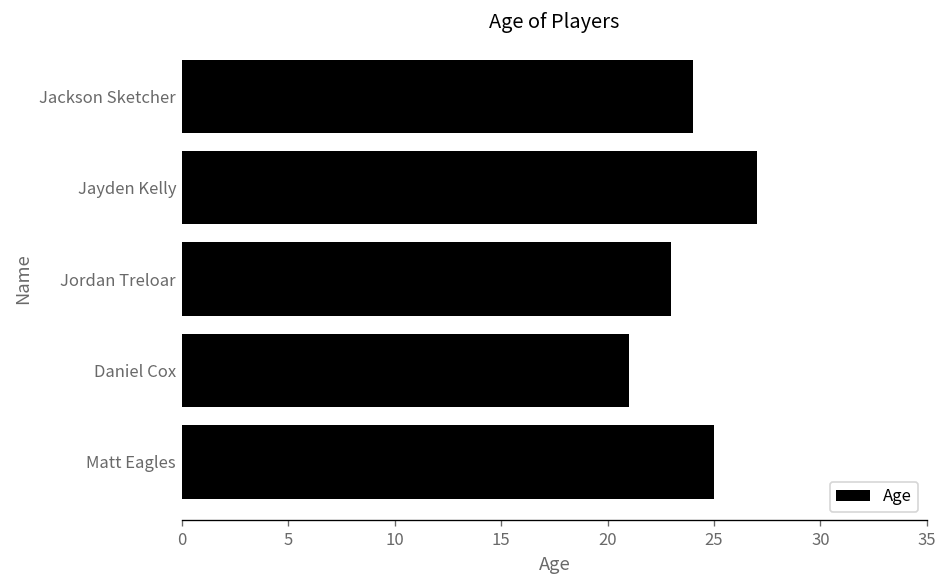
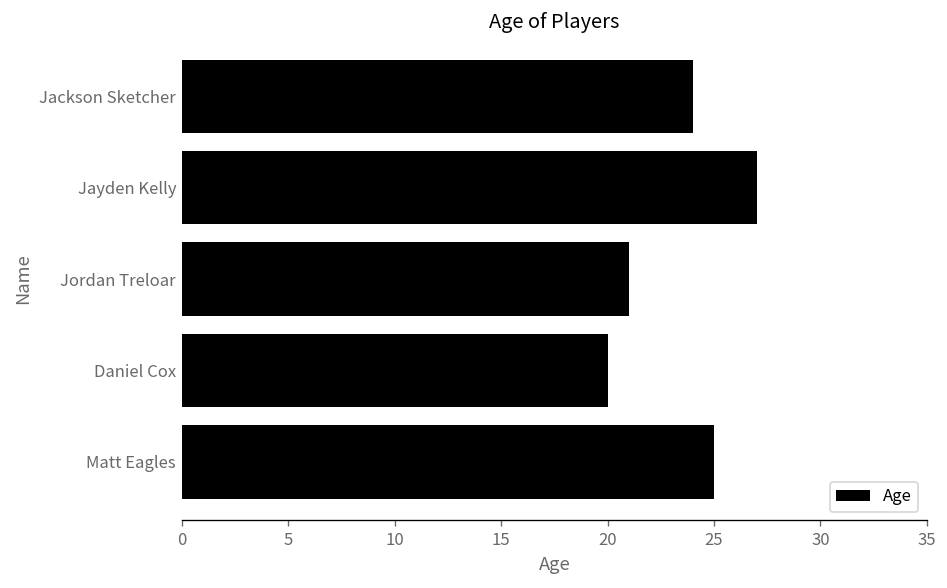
  {
    "Jackson Sketcher": 24,
    "Jayden Kelly": 27,
-   "Jordan Treloar": 23,
-   "Daniel Cox": 21,
+   "Jordan Treloar": 21,
+   "Daniel Cox": 20,
    "Matt Eagles": 25
  }
